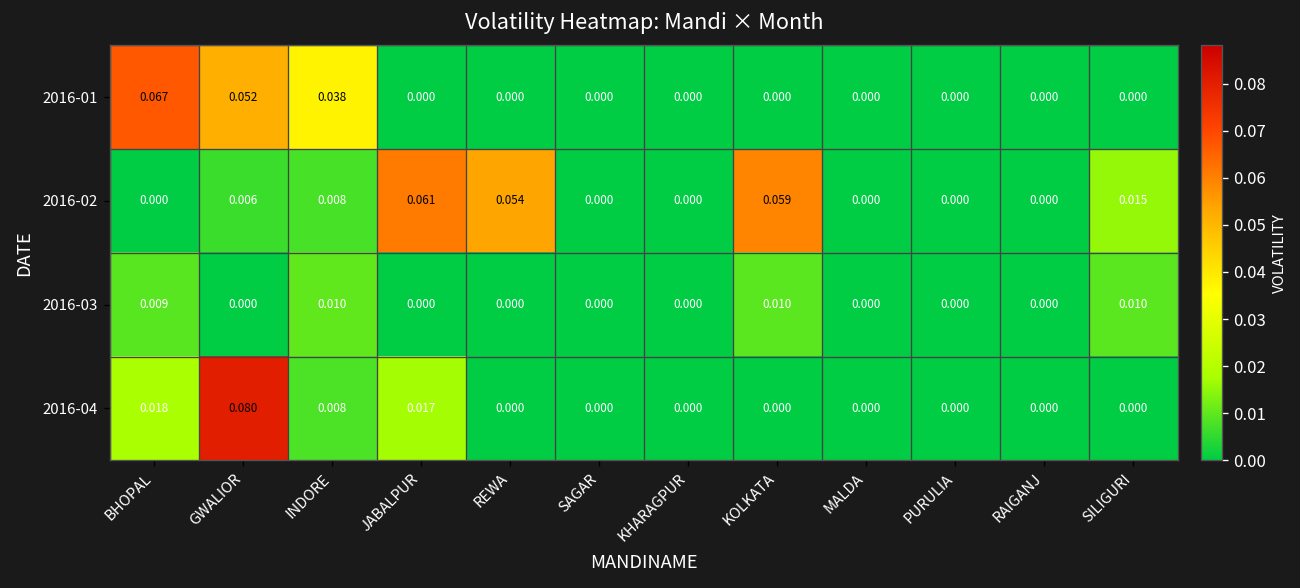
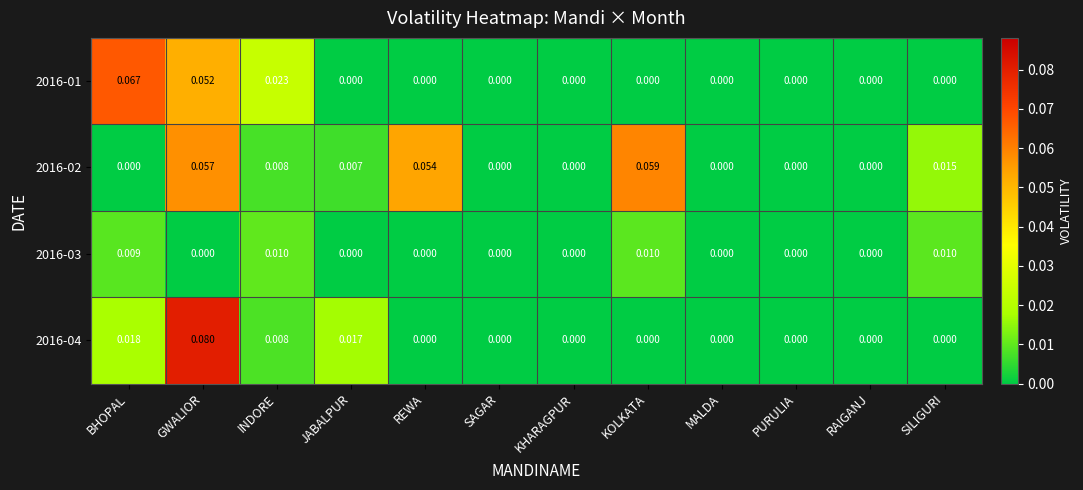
  {
    "2016-01": {
      "BHOPAL": 0.067,
      "GWALIOR": 0.052,
-     "INDORE": 0.038,
+     "INDORE": 0.023,
      "JABALPUR": 0.000,
      "REWA": 0.000,
      "SAGAR": 0.000,
      "KHARAGPUR": 0.000,
      "KOLKATA": 0.000,
      "MALDA": 0.000,
      "PURULIA": 0.000,
      "RAIGANJ": 0.000,
      "SILIGURI": 0.000
    },
    "2016-02": {
      "BHOPAL": 0.000,
-     "GWALIOR": 0.006,
+     "GWALIOR": 0.057,
      "INDORE": 0.008,
-     "JABALPUR": 0.061,
+     "JABALPUR": 0.007,
      "REWA": 0.054,
      "SAGAR": 0.000,
      "KHARAGPUR": 0.000,
      "KOLKATA": 0.059,
      "MALDA": 0.000,
      "PURULIA": 0.000,
      "RAIGANJ": 0.000,
      "SILIGURI": 0.015
    },
    "2016-03": {
      "BHOPAL": 0.009,
      "GWALIOR": 0.000,
      "INDORE": 0.010,
      "JABALPUR": 0.000,
      "REWA": 0.000,
      "SAGAR": 0.000,
      "KHARAGPUR": 0.000,
      "KOLKATA": 0.010,
      "MALDA": 0.000,
      "PURULIA": 0.000,
      "RAIGANJ": 0.000,
      "SILIGURI": 0.010
    },
    "2016-04": {
      "BHOPAL": 0.018,
      "GWALIOR": 0.080,
      "INDORE": 0.008,
      "JABALPUR": 0.017,
      "REWA": 0.000,
      "SAGAR": 0.000,
      "KHARAGPUR": 0.000,
      "KOLKATA": 0.000,
      "MALDA": 0.000,
      "PURULIA": 0.000,
      "RAIGANJ": 0.000,
      "SILIGURI": 0.000
    }
  }
